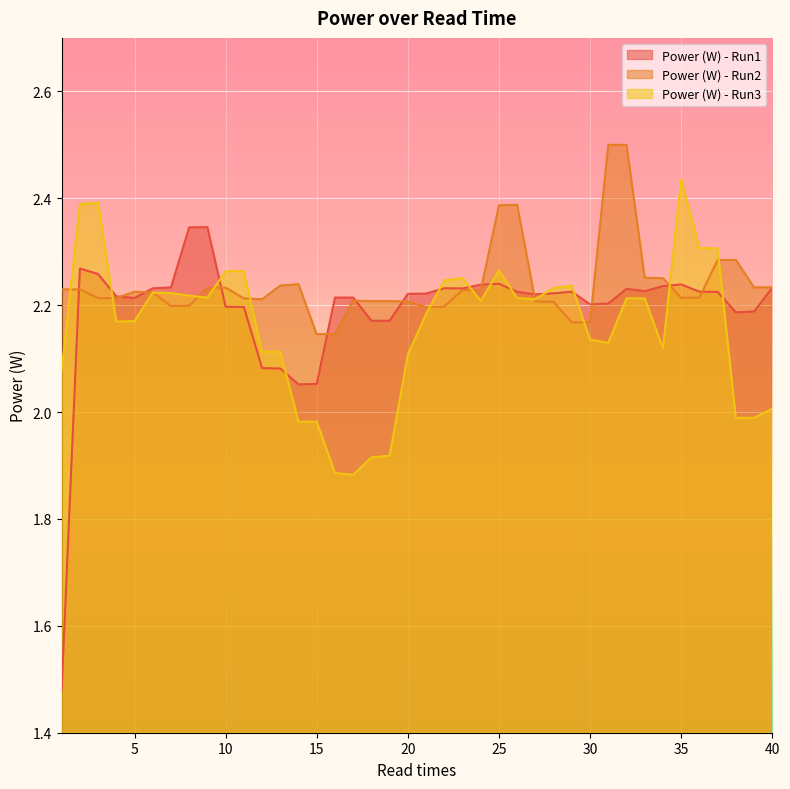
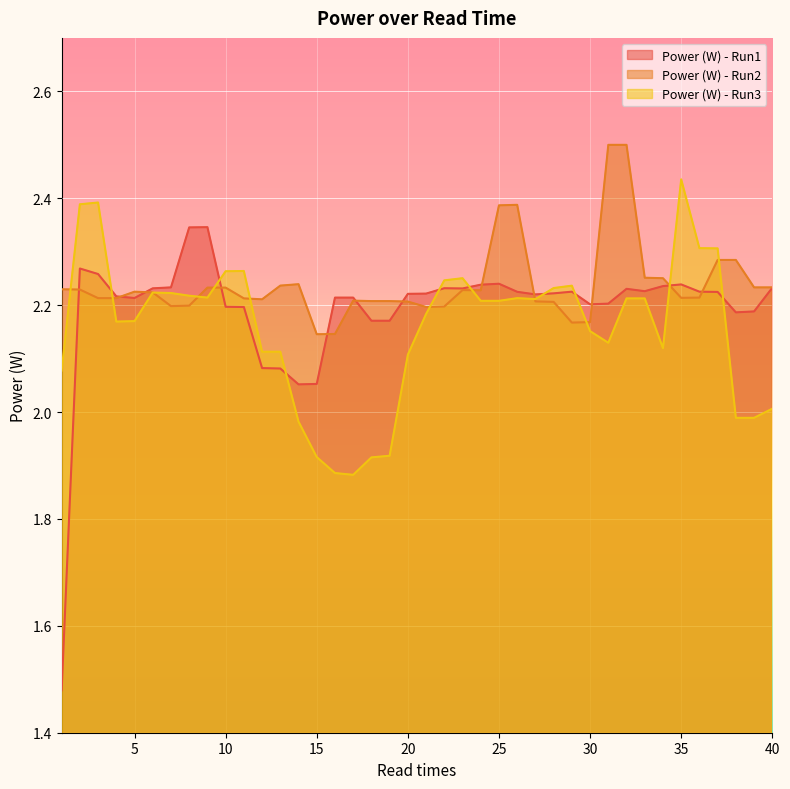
  {
    "Power (W) - Run3": {
      "5": 2.17,
      "10": 2.26,
-     "15": 1.98,
+     "15": 1.92,
      "20": 2.11,
-     "25": 2.27,
-     "30": 2.14,
+     "25": 2.21,
+     "30": 2.15,
      "35": 2.44,
      "40": 2.01
    }
  }
